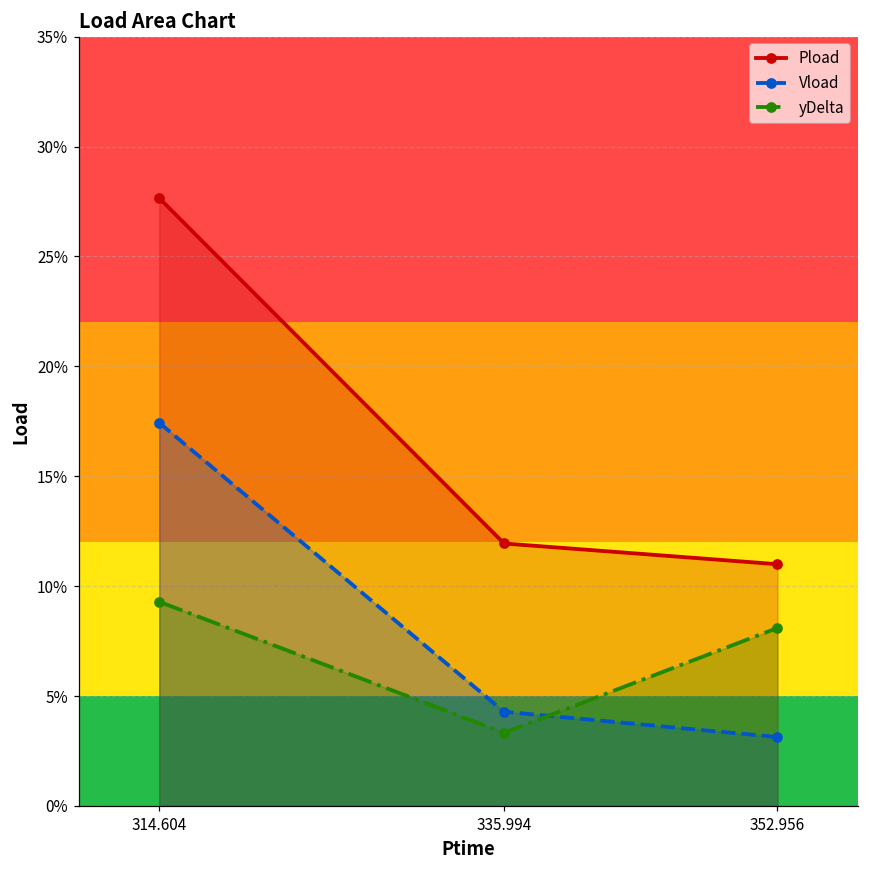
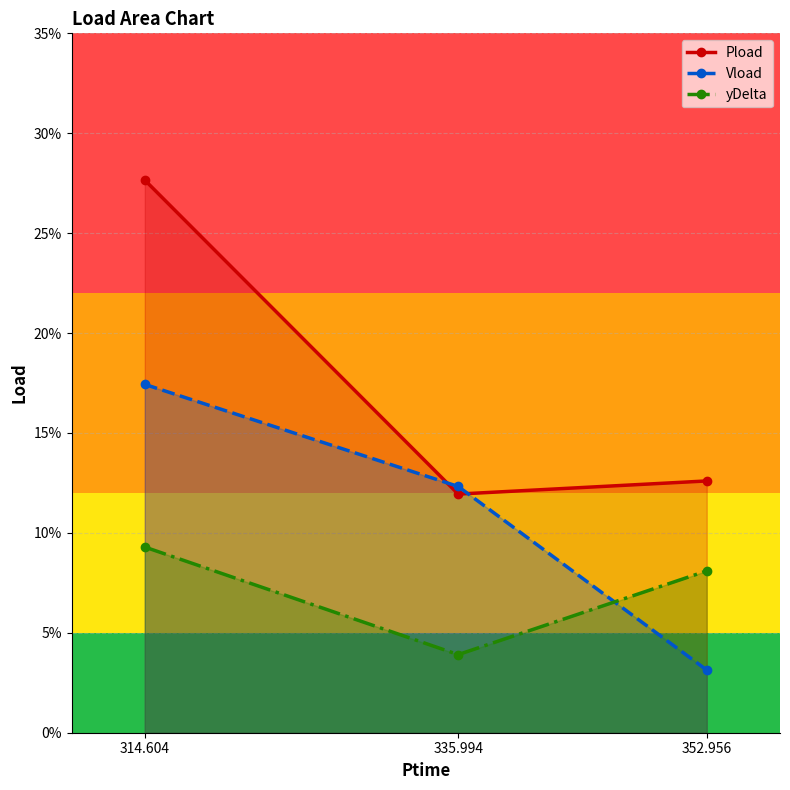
  {
    "Pload": {
      "314.604": "27.7%",
      "335.994": "11.9%",
-     "352.956": "11.0%"
+     "352.956": "12.6%"
    },
    "Vload": {
      "314.604": "17.4%",
-     "335.994": "4.3%",
+     "335.994": "12.3%",
      "352.956": "3.1%"
    },
    "yDelta": {
      "314.604": "9.3%",
-     "335.994": "3.3%",
+     "335.994": "3.9%",
      "352.956": "8.1%"
    }
  }
